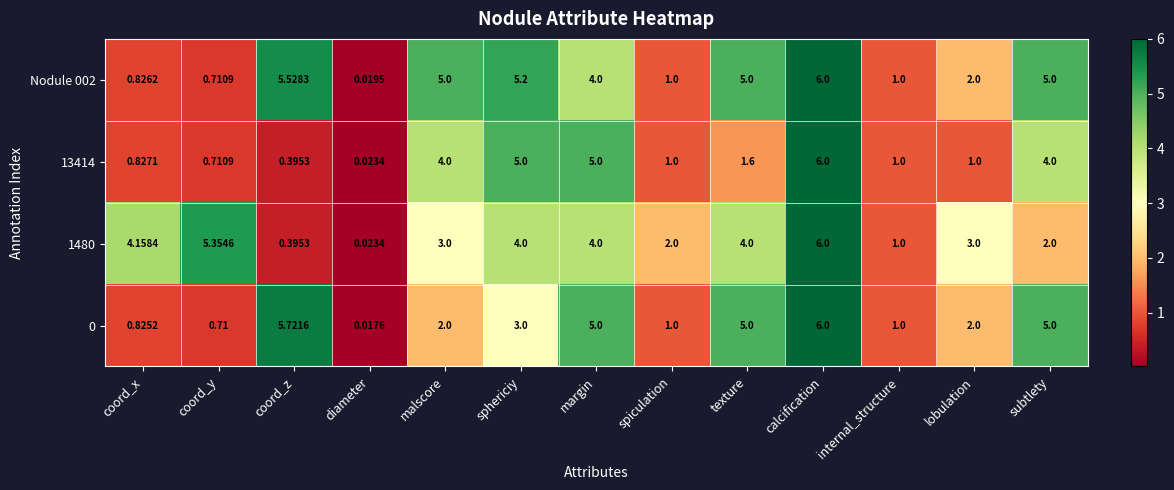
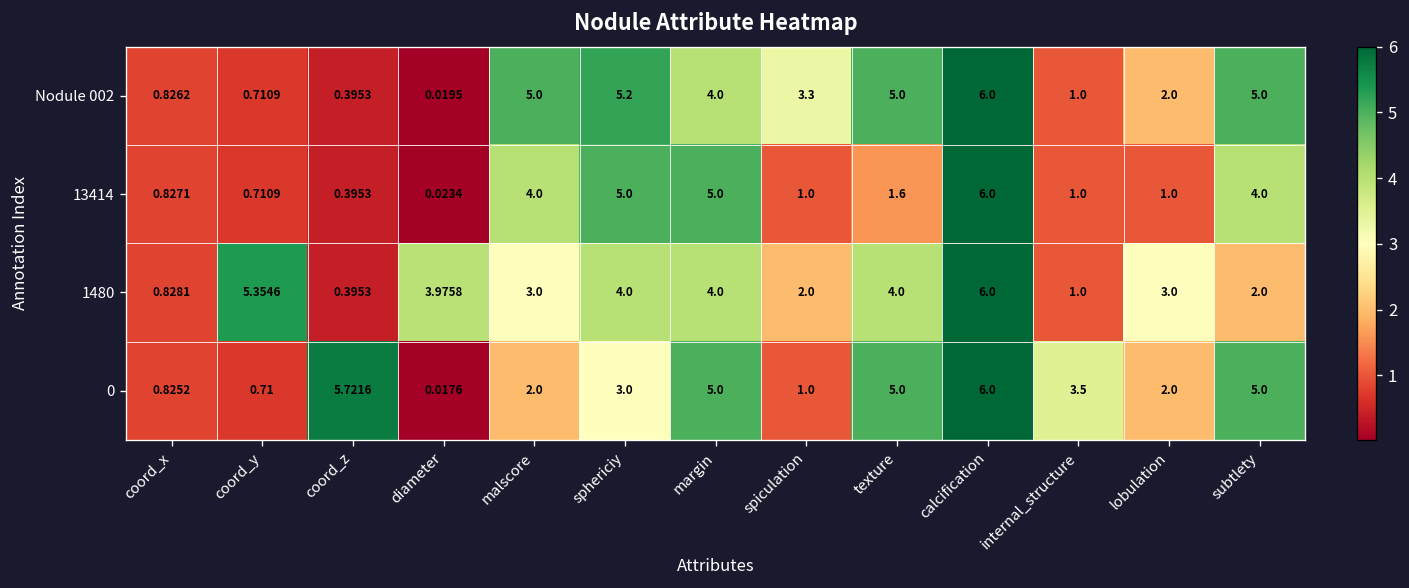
  {
    "Nodule 002": {
      "coord_x": 0.8262,
      "coord_y": 0.7109,
-     "coord_z": 5.5283,
+     "coord_z": 0.3953,
      "diameter": 0.0195,
      "malscore": 5.0,
      "sphericiy": 5.2,
      "margin": 4.0,
-     "spiculation": 1.0,
+     "spiculation": 3.3,
      "texture": 5.0,
      "calcification": 6.0,
      "internal_structure": 1.0,
      "lobulation": 2.0,
      "subtlety": 5.0
    },
    "13414": {
      "coord_x": 0.8271,
      "coord_y": 0.7109,
      "coord_z": 0.3953,
      "diameter": 0.0234,
      "malscore": 4.0,
      "sphericiy": 5.0,
      "margin": 5.0,
      "spiculation": 1.0,
      "texture": 1.6,
      "calcification": 6.0,
      "internal_structure": 1.0,
      "lobulation": 1.0,
      "subtlety": 4.0
    },
    "1480": {
-     "coord_x": 4.1584,
+     "coord_x": 0.8281,
      "coord_y": 5.3546,
      "coord_z": 0.3953,
-     "diameter": 0.0234,
+     "diameter": 3.9758,
      "malscore": 3.0,
      "sphericiy": 4.0,
      "margin": 4.0,
      "spiculation": 2.0,
      "texture": 4.0,
      "calcification": 6.0,
      "internal_structure": 1.0,
      "lobulation": 3.0,
      "subtlety": 2.0
    },
    "0": {
      "coord_x": 0.8252,
      "coord_y": 0.71,
      "coord_z": 5.7216,
      "diameter": 0.0176,
      "malscore": 2.0,
      "sphericiy": 3.0,
      "margin": 5.0,
      "spiculation": 1.0,
      "texture": 5.0,
      "calcification": 6.0,
-     "internal_structure": 1.0,
+     "internal_structure": 3.5,
      "lobulation": 2.0,
      "subtlety": 5.0
    }
  }
